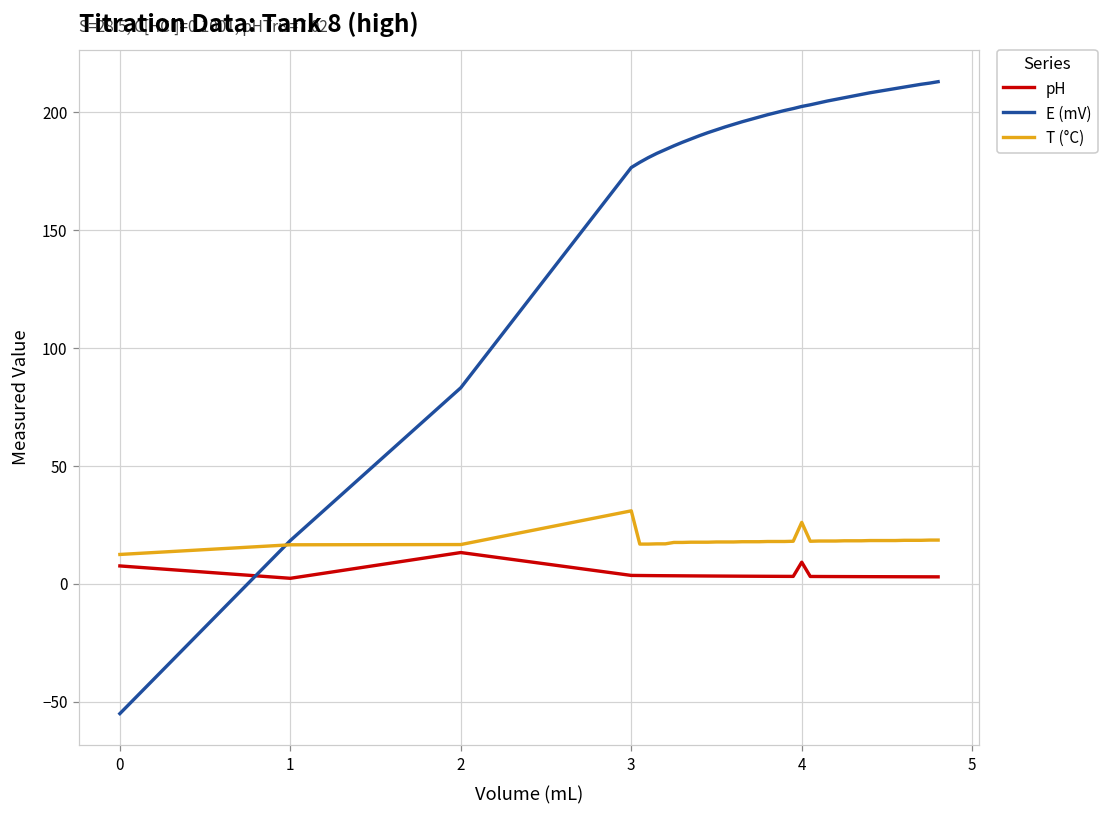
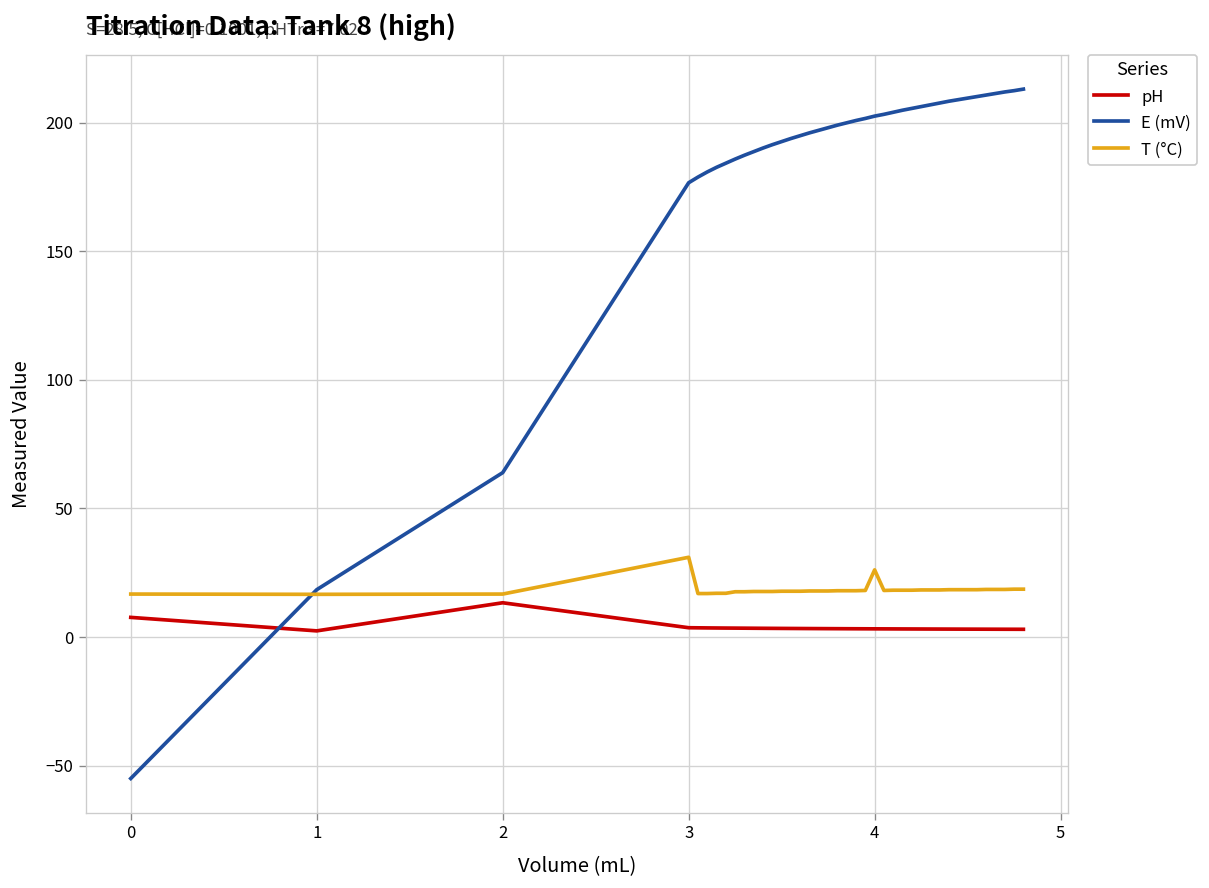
  {
    "pH": {
      "0": 8,
      "1": 2,
      "2": 13,
      "3": 4,
-     "4": 9
+     "4": 3
    },
    "E (mV)": {
      "0": -55,
      "1": 18,
-     "2": 83,
+     "2": 64,
      "3": 177,
      "4": 203
    },
    "T (°C)": {
-     "0": 13,
+     "0": 17,
      "1": 17,
      "2": 17,
      "3": 31,
      "4": 26
    }
  }
